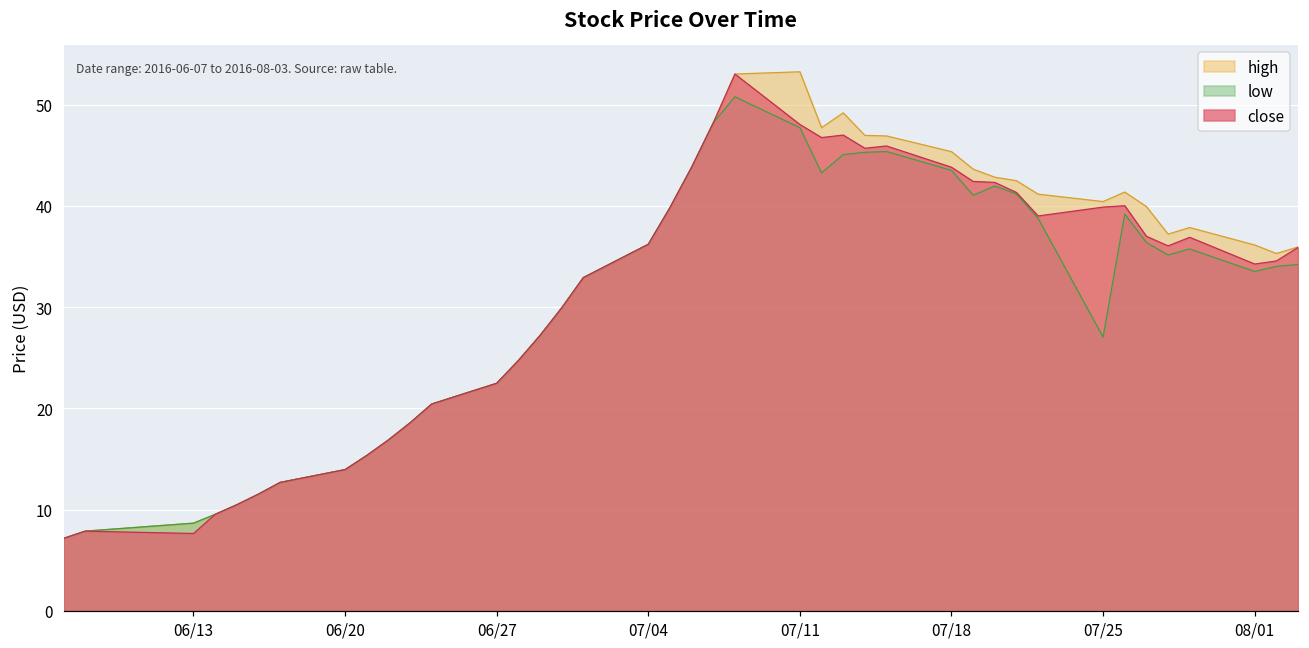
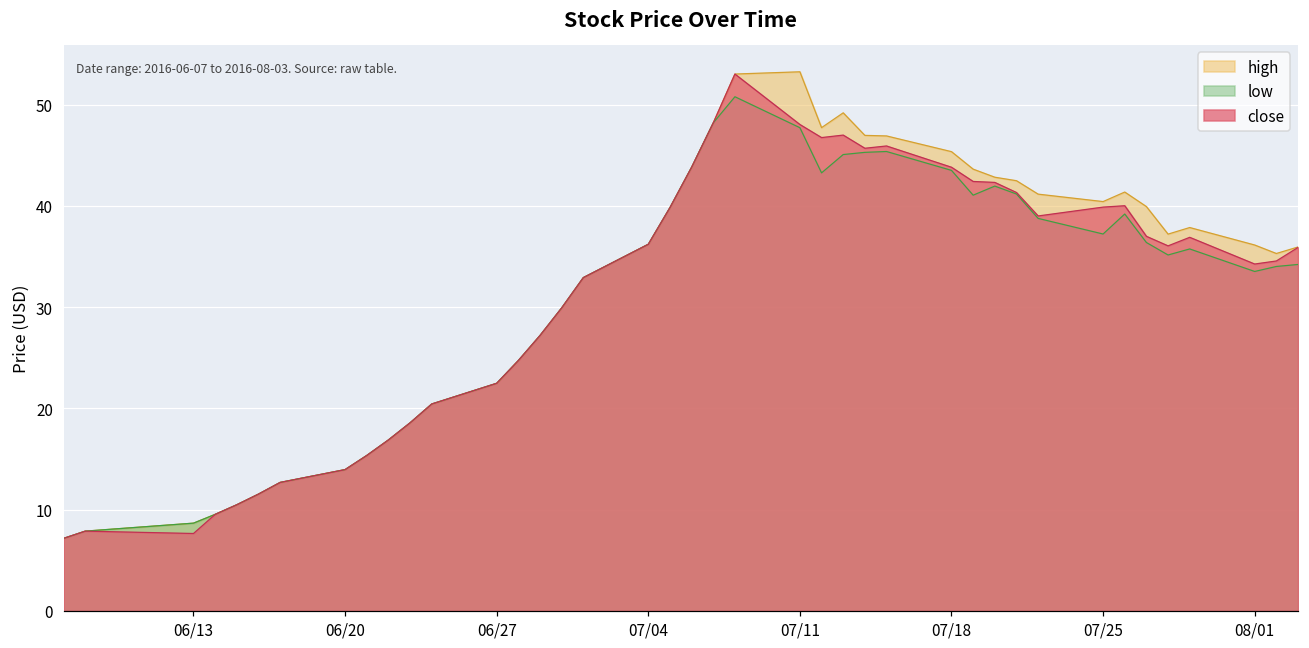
  {
    "high": {
      "07/11": 53,
      "07/18": 45,
      "07/25": 40,
      "08/01": 36
    },
    "low": {
      "07/11": 48,
      "07/18": 44,
-     "07/25": 27,
+     "07/25": 37,
      "08/01": 34
    },
    "close": {
      "06/13": 8,
      "07/11": 48,
      "07/18": 44,
      "07/25": 40,
      "08/01": 34
    }
  }
